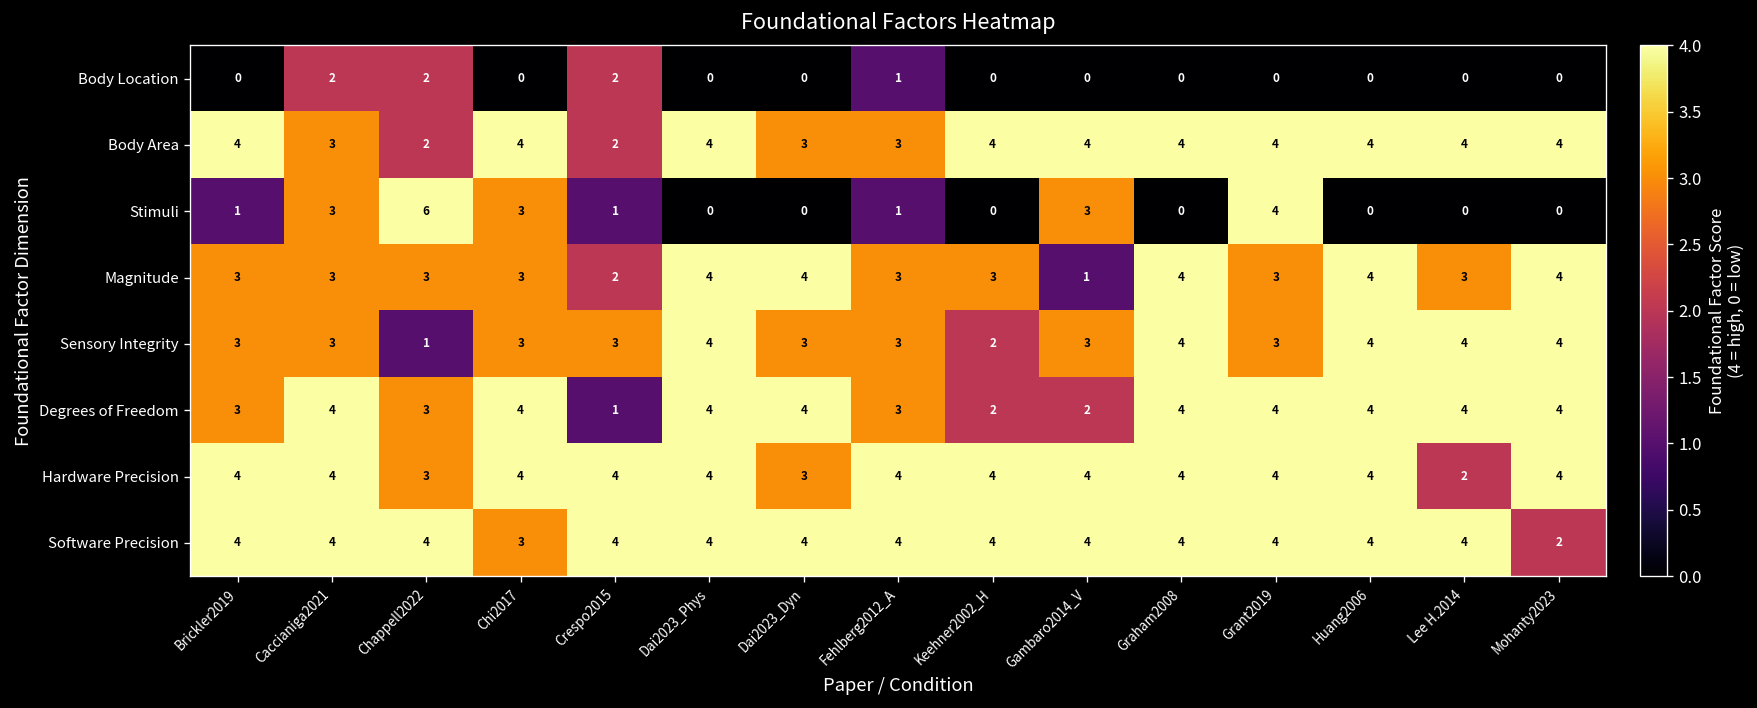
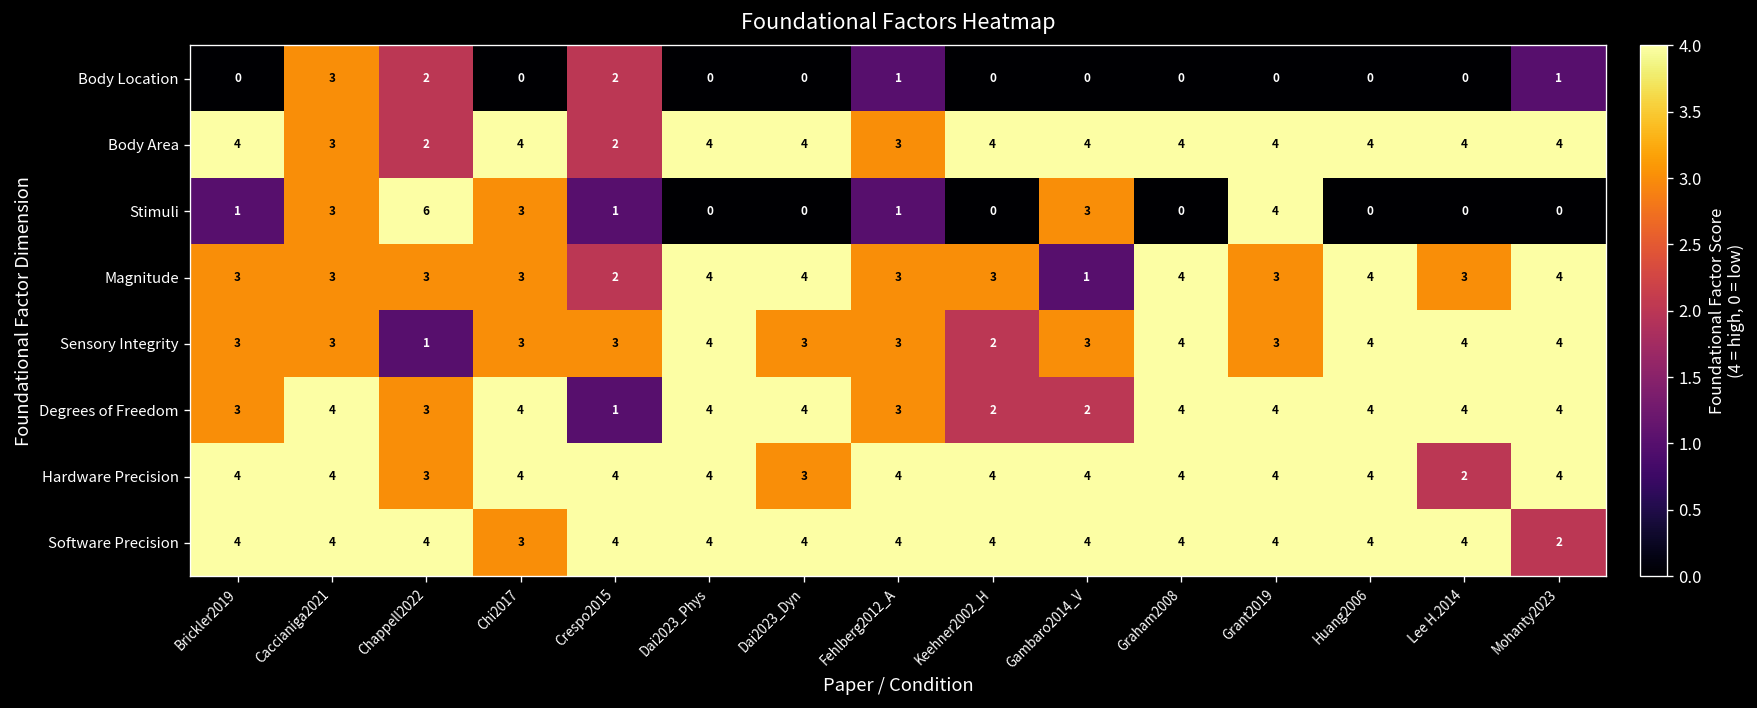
  {
    "Body Location": {
      "Brickler2019": 0,
-     "Caccianiga2021": 2,
+     "Caccianiga2021": 3,
      "Chappell2022": 2,
      "Chi2017": 0,
      "Crespo2015": 2,
      "Dai2023_Phys": 0,
      "Dai2023_Dyn": 0,
      "Fehlberg2012_A": 1,
      "Keehner2002_H": 0,
      "Gambaro2014_V": 0,
      "Graham2008": 0,
      "Grant2019": 0,
      "Huang2006": 0,
      "Lee H.2014": 0,
-     "Mohanty2023": 0
+     "Mohanty2023": 1
    },
    "Body Area": {
      "Brickler2019": 4,
      "Caccianiga2021": 3,
      "Chappell2022": 2,
      "Chi2017": 4,
      "Crespo2015": 2,
      "Dai2023_Phys": 4,
-     "Dai2023_Dyn": 3,
+     "Dai2023_Dyn": 4,
      "Fehlberg2012_A": 3,
      "Keehner2002_H": 4,
      "Gambaro2014_V": 4,
      "Graham2008": 4,
      "Grant2019": 4,
      "Huang2006": 4,
      "Lee H.2014": 4,
      "Mohanty2023": 4
    },
    "Stimuli": {
      "Brickler2019": 1,
      "Caccianiga2021": 3,
      "Chappell2022": 6,
      "Chi2017": 3,
      "Crespo2015": 1,
      "Dai2023_Phys": 0,
      "Dai2023_Dyn": 0,
      "Fehlberg2012_A": 1,
      "Keehner2002_H": 0,
      "Gambaro2014_V": 3,
      "Graham2008": 0,
      "Grant2019": 4,
      "Huang2006": 0,
      "Lee H.2014": 0,
      "Mohanty2023": 0
    },
    "Magnitude": {
      "Brickler2019": 3,
      "Caccianiga2021": 3,
      "Chappell2022": 3,
      "Chi2017": 3,
      "Crespo2015": 2,
      "Dai2023_Phys": 4,
      "Dai2023_Dyn": 4,
      "Fehlberg2012_A": 3,
      "Keehner2002_H": 3,
      "Gambaro2014_V": 1,
      "Graham2008": 4,
      "Grant2019": 3,
      "Huang2006": 4,
      "Lee H.2014": 3,
      "Mohanty2023": 4
    },
    "Sensory Integrity": {
      "Brickler2019": 3,
      "Caccianiga2021": 3,
      "Chappell2022": 1,
      "Chi2017": 3,
      "Crespo2015": 3,
      "Dai2023_Phys": 4,
      "Dai2023_Dyn": 3,
      "Fehlberg2012_A": 3,
      "Keehner2002_H": 2,
      "Gambaro2014_V": 3,
      "Graham2008": 4,
      "Grant2019": 3,
      "Huang2006": 4,
      "Lee H.2014": 4,
      "Mohanty2023": 4
    },
    "Degrees of Freedom": {
      "Brickler2019": 3,
      "Caccianiga2021": 4,
      "Chappell2022": 3,
      "Chi2017": 4,
      "Crespo2015": 1,
      "Dai2023_Phys": 4,
      "Dai2023_Dyn": 4,
      "Fehlberg2012_A": 3,
      "Keehner2002_H": 2,
      "Gambaro2014_V": 2,
      "Graham2008": 4,
      "Grant2019": 4,
      "Huang2006": 4,
      "Lee H.2014": 4,
      "Mohanty2023": 4
    },
    "Hardware Precision": {
      "Brickler2019": 4,
      "Caccianiga2021": 4,
      "Chappell2022": 3,
      "Chi2017": 4,
      "Crespo2015": 4,
      "Dai2023_Phys": 4,
      "Dai2023_Dyn": 3,
      "Fehlberg2012_A": 4,
      "Keehner2002_H": 4,
      "Gambaro2014_V": 4,
      "Graham2008": 4,
      "Grant2019": 4,
      "Huang2006": 4,
      "Lee H.2014": 2,
      "Mohanty2023": 4
    },
    "Software Precision": {
      "Brickler2019": 4,
      "Caccianiga2021": 4,
      "Chappell2022": 4,
      "Chi2017": 3,
      "Crespo2015": 4,
      "Dai2023_Phys": 4,
      "Dai2023_Dyn": 4,
      "Fehlberg2012_A": 4,
      "Keehner2002_H": 4,
      "Gambaro2014_V": 4,
      "Graham2008": 4,
      "Grant2019": 4,
      "Huang2006": 4,
      "Lee H.2014": 4,
      "Mohanty2023": 2
    }
  }
